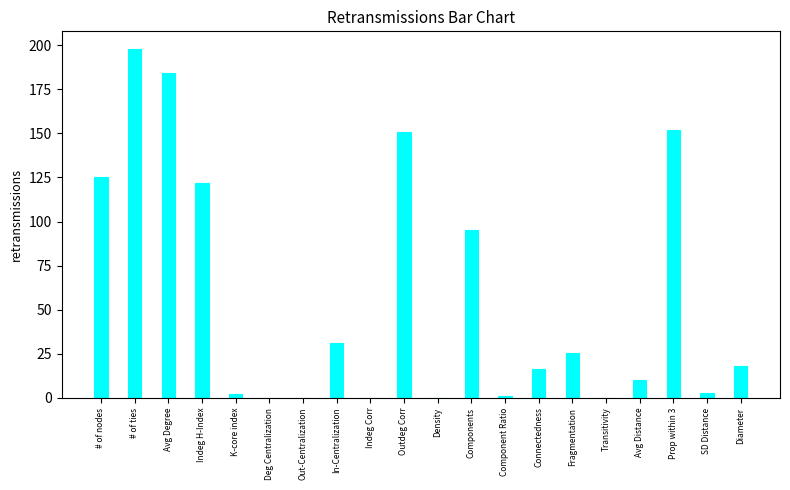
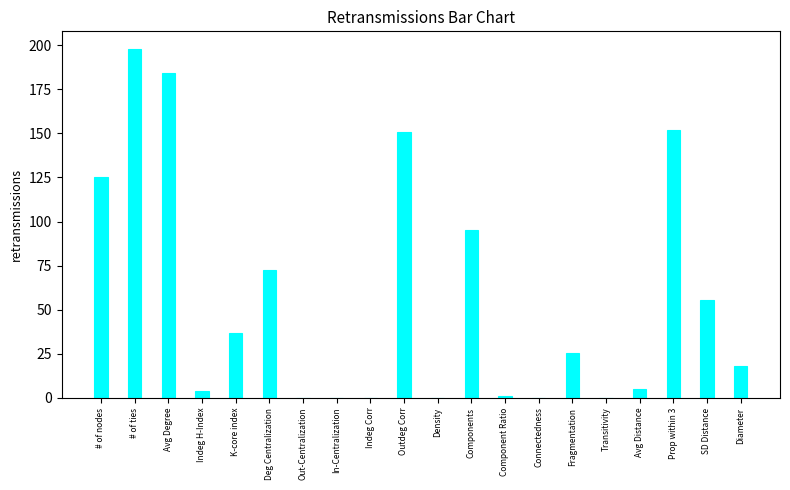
  {
    "# of nodes": 125,
    "# of ties": 198,
    "Avg Degree": 184,
-   "Indeg H-Index": 122,
-   "K-core index": 2,
-   "Deg Centralization": 0,
-   "In-Centralization": 31,
+   "Indeg H-Index": 4,
+   "K-core index": 37,
+   "Deg Centralization": 72,
+   "In-Centralization": 0,
    "Outdeg Corr": 151,
    "Components": 95,
-   "Connectedness": 17,
+   "Connectedness": 0,
    "Fragmentation": 25,
-   "Avg Distance": 10,
+   "Avg Distance": 5,
    "Prop within 3": 152,
-   "SD Distance": 3,
+   "SD Distance": 56,
    "Diameter": 18
  }
